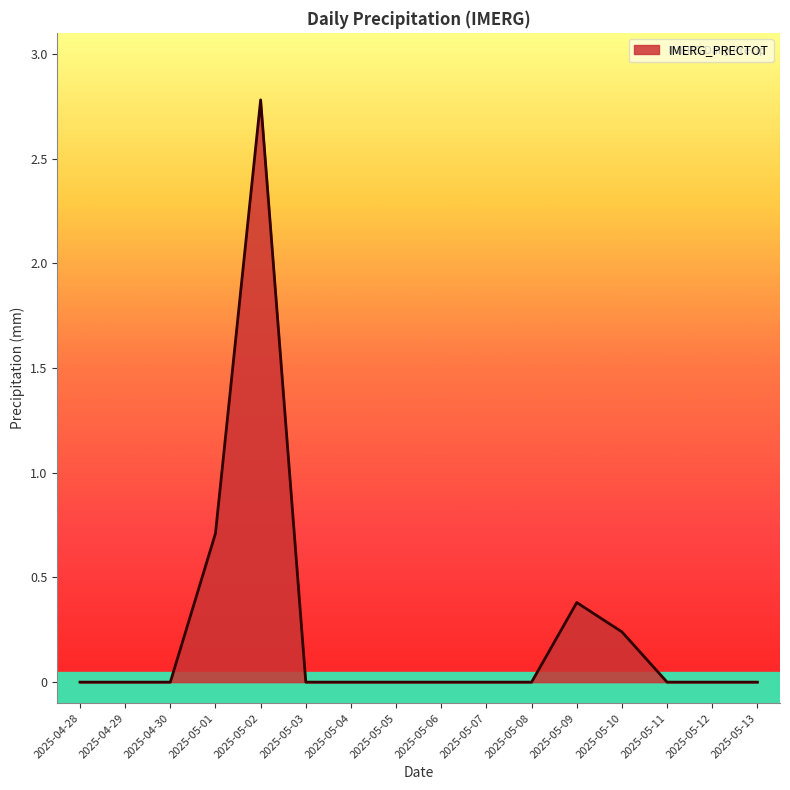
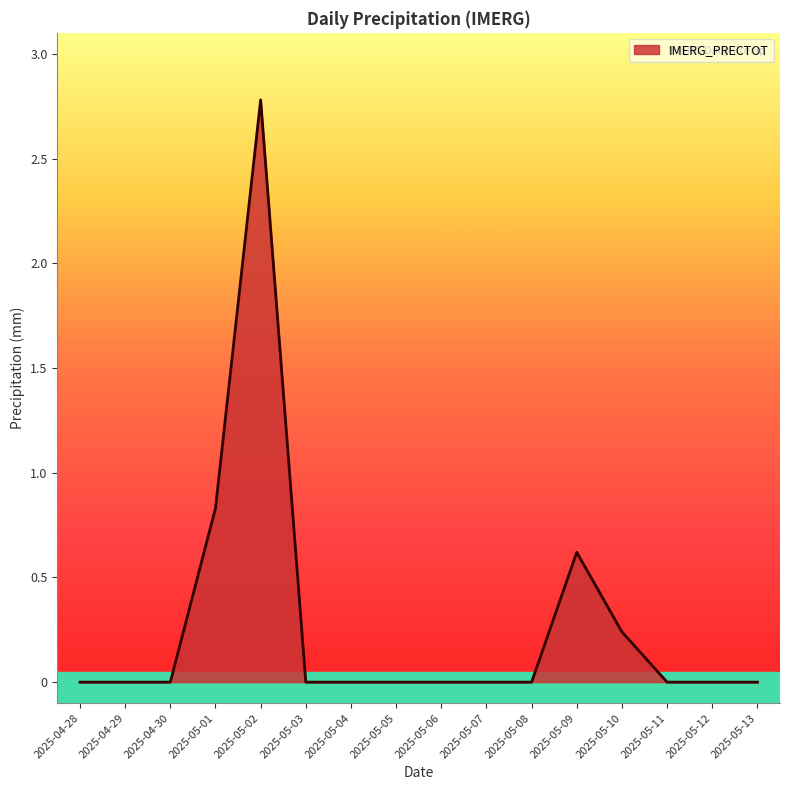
  {
-   "2025-05-01": 0.71,
+   "2025-05-01": 0.83,
    "2025-05-02": 2.78,
-   "2025-05-09": 0.38,
+   "2025-05-09": 0.62,
    "2025-05-10": 0.24
  }
